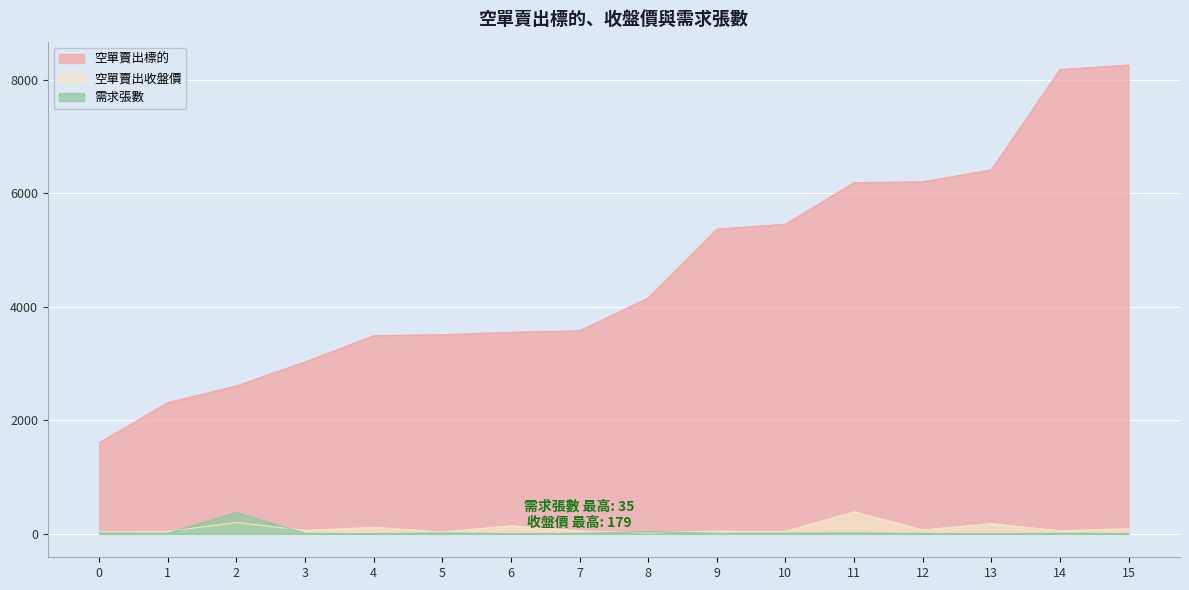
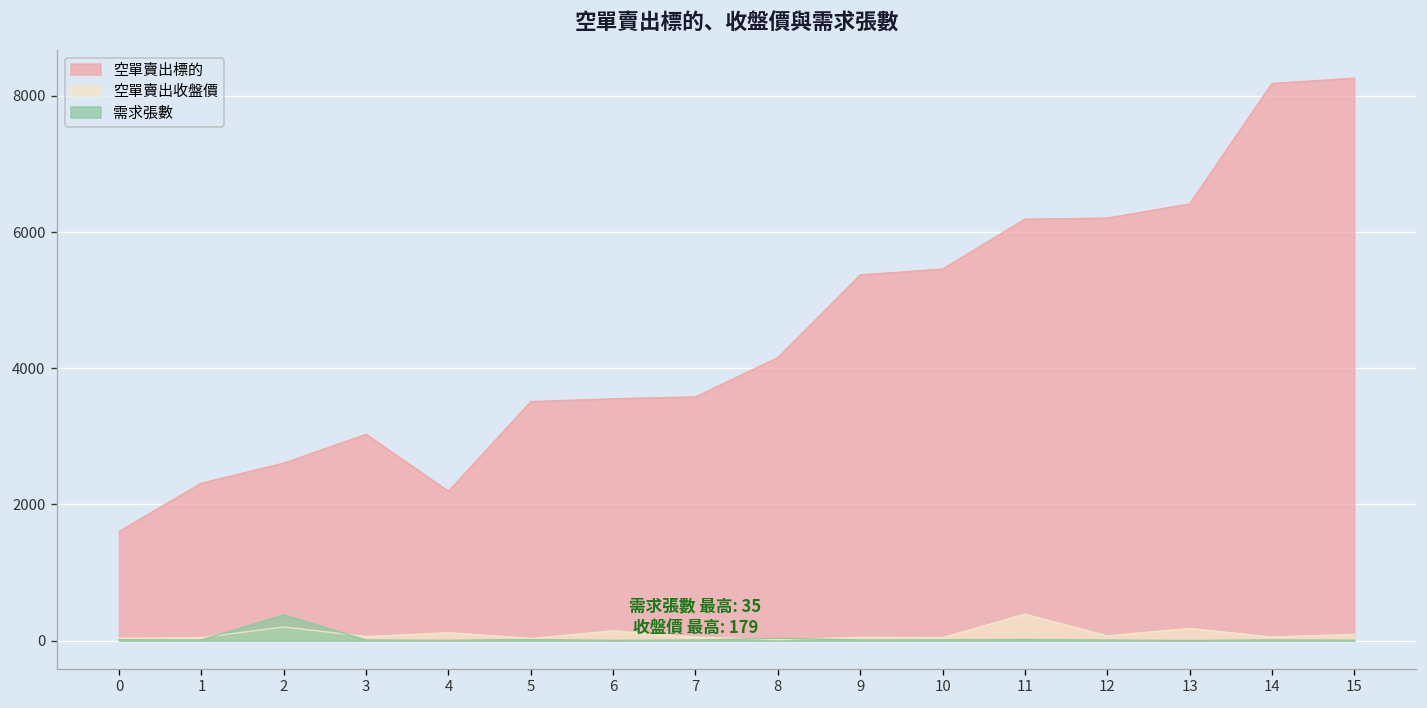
  {
    "空單賣出標的": {
      "0": 1600,
      "1": 2300,
      "2": 2600,
      "3": 3000,
-     "4": 3500,
+     "4": 2200,
      "5": 3500,
      "6": 3600,
      "7": 3600,
      "8": 4200,
      "9": 5400,
      "10": 5500,
      "11": 6200,
      "12": 6200,
      "13": 6400,
      "14": 8200,
      "15": 8300
    },
    "空單賣出收盤價": {
      "2": 200,
      "3": 100,
      "4": 100,
      "6": 100,
      "11": 400,
      "12": 100,
      "13": 200,
      "15": 100
    },
    "需求張數": {
      "2": 400,
      "3": 0,
      "4": 0,
      "6": 0,
      "11": 0,
      "12": 0,
      "13": 0,
      "15": 0
    }
  }
